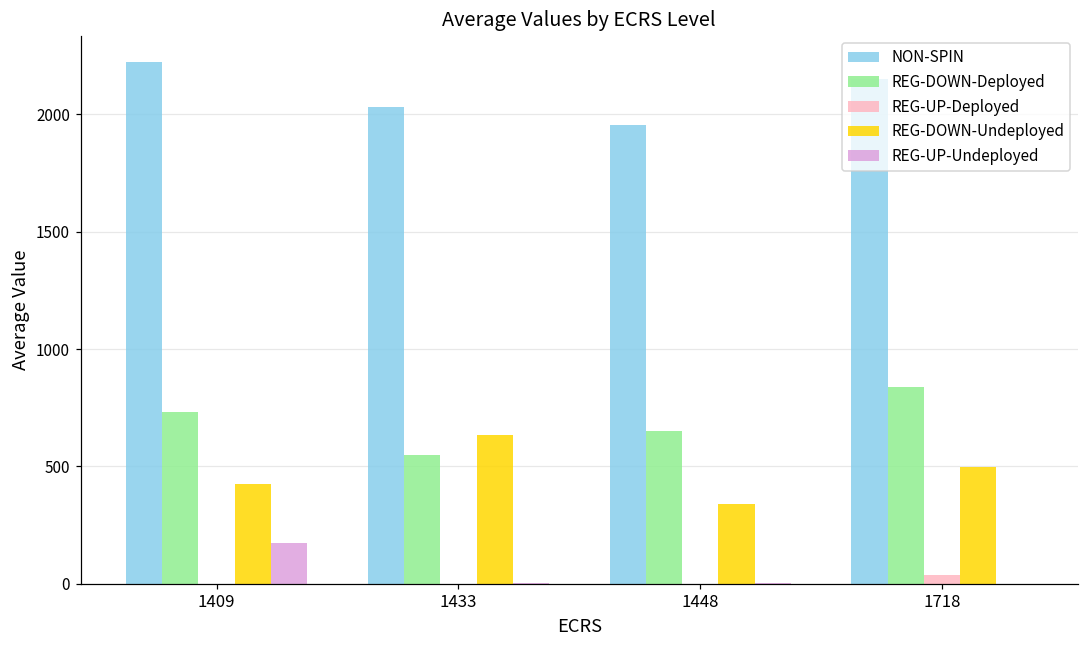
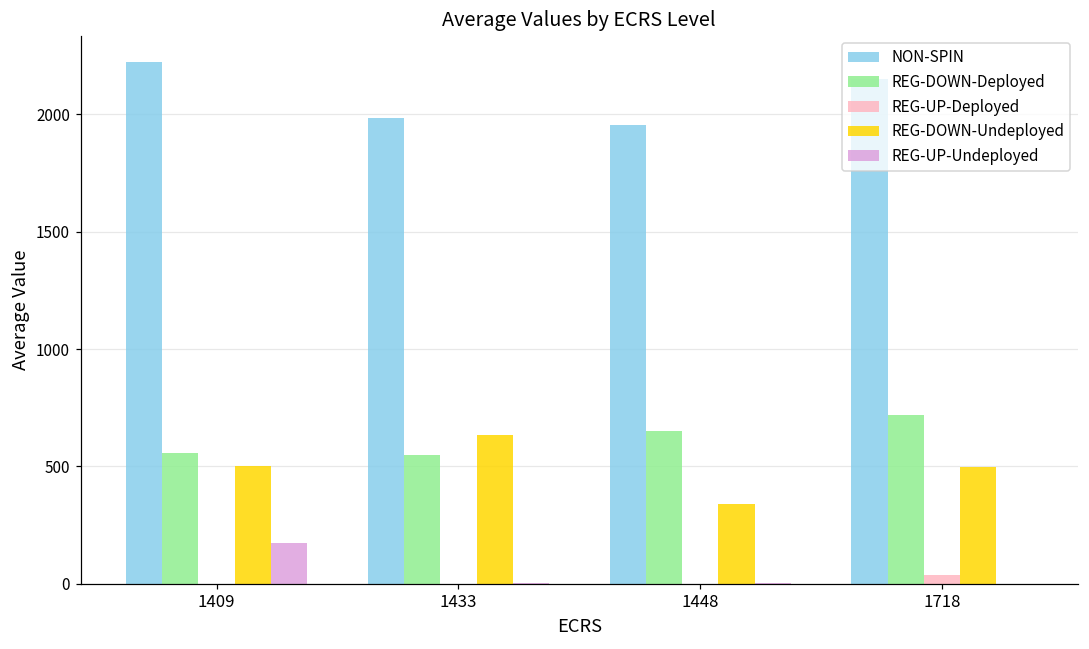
  {
    "NON-SPIN": {
      "1409": 2220,
-     "1433": 2030,
+     "1433": 1990,
      "1448": 1960
    },
    "REG-DOWN-Deployed": {
-     "1409": 730,
+     "1409": 560,
      "1433": 550,
      "1448": 650,
-     "1718": 840
+     "1718": 720
    },
    "REG-DOWN-Undeployed": {
-     "1409": 430,
+     "1409": 500,
      "1433": 630,
      "1448": 340,
      "1718": 500
    }
  }
